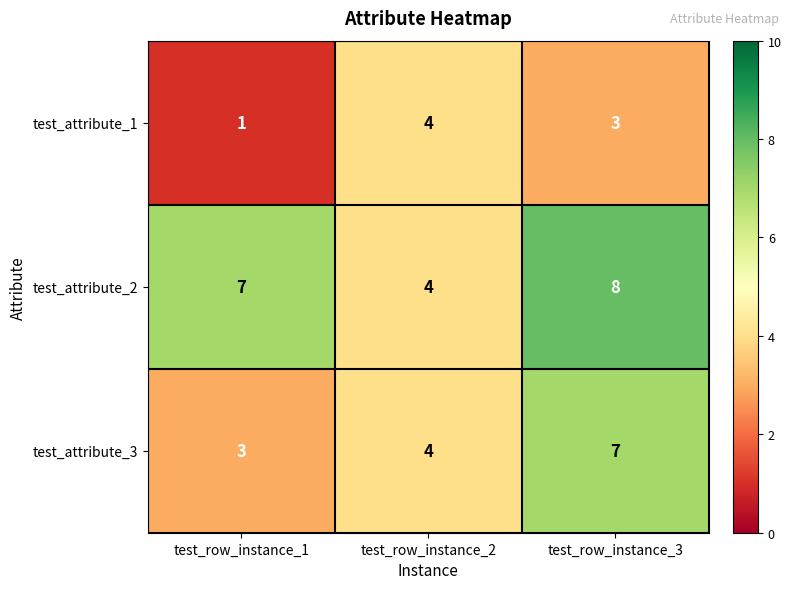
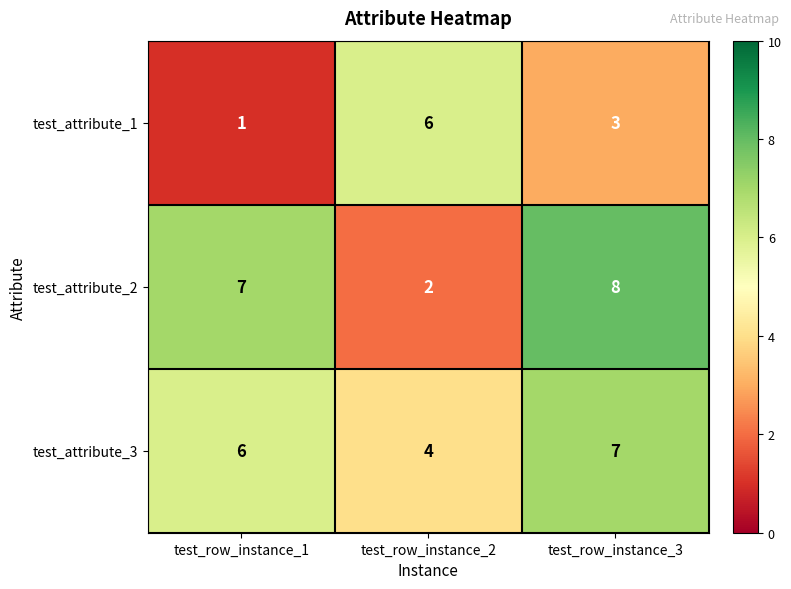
  {
    "test_attribute_1": {
      "test_row_instance_1": 1,
-     "test_row_instance_2": 4,
+     "test_row_instance_2": 6,
      "test_row_instance_3": 3
    },
    "test_attribute_2": {
      "test_row_instance_1": 7,
-     "test_row_instance_2": 4,
+     "test_row_instance_2": 2,
      "test_row_instance_3": 8
    },
    "test_attribute_3": {
-     "test_row_instance_1": 3,
+     "test_row_instance_1": 6,
      "test_row_instance_2": 4,
      "test_row_instance_3": 7
    }
  }
